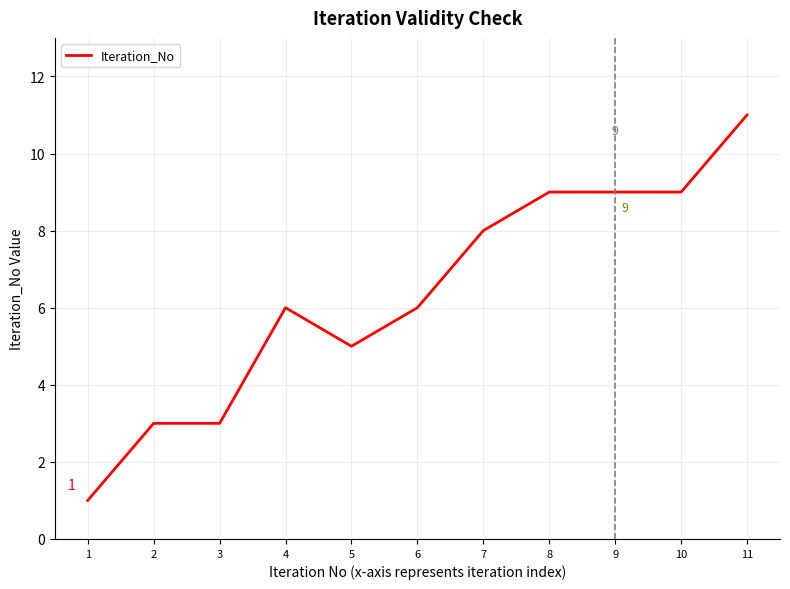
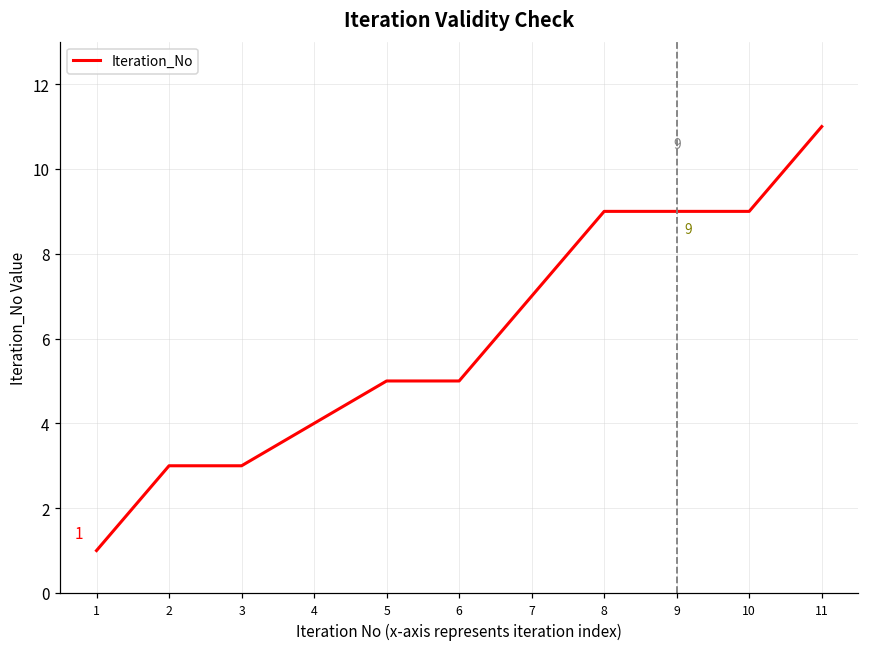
  {
    "2": 3,
    "3": 3,
-   "4": 6,
+   "4": 4,
    "5": 5,
-   "6": 6,
-   "7": 8,
+   "6": 5,
+   "7": 7,
    "8": 9,
    "10": 9,
    "11": 11
  }
